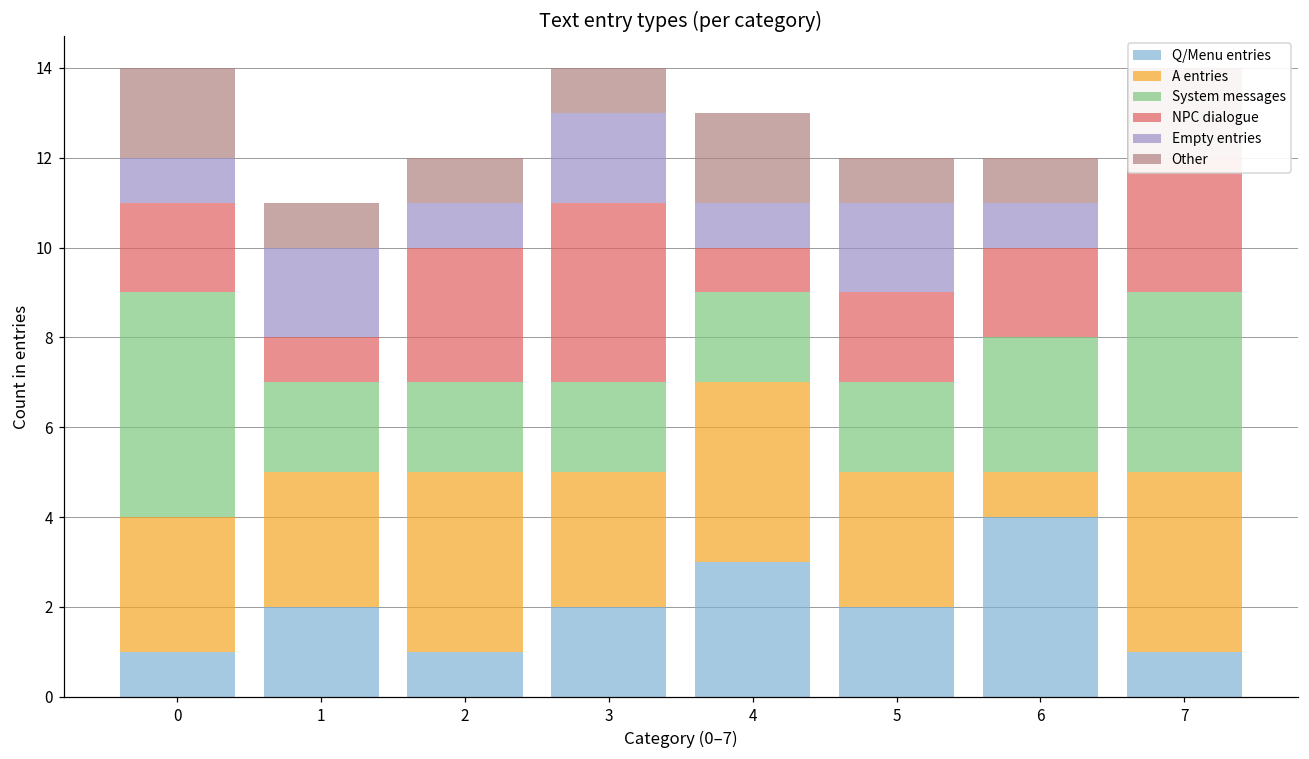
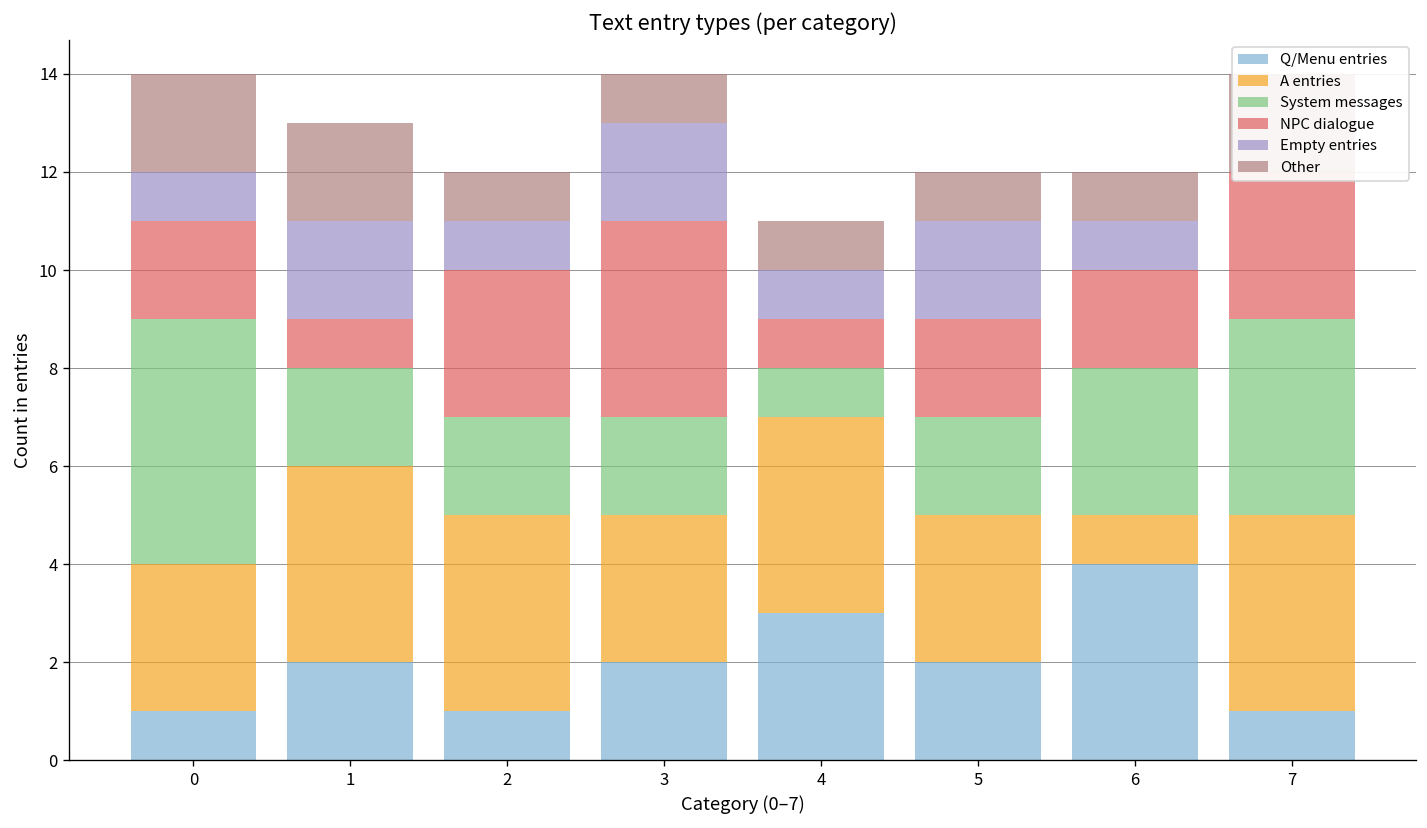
  {
    "A entries": {
      "0": 3,
-     "1": 3,
+     "1": 4,
      "2": 4,
      "3": 3,
      "4": 4,
      "5": 3,
      "6": 1,
      "7": 4
    },
    "System messages": {
      "0": 5,
      "1": 2,
      "2": 2,
      "3": 2,
-     "4": 2,
+     "4": 1,
      "5": 2,
      "6": 3,
      "7": 4
    },
    "NPC dialogue": {
      "0": 2,
      "1": 1,
      "2": 3,
      "3": 4,
      "4": 1,
      "5": 2,
      "6": 2
    },
    "Other": {
      "0": 2,
-     "1": 1,
+     "1": 2,
      "2": 1,
      "3": 1,
-     "4": 2,
+     "4": 1,
      "5": 1,
      "6": 1
    }
  }
